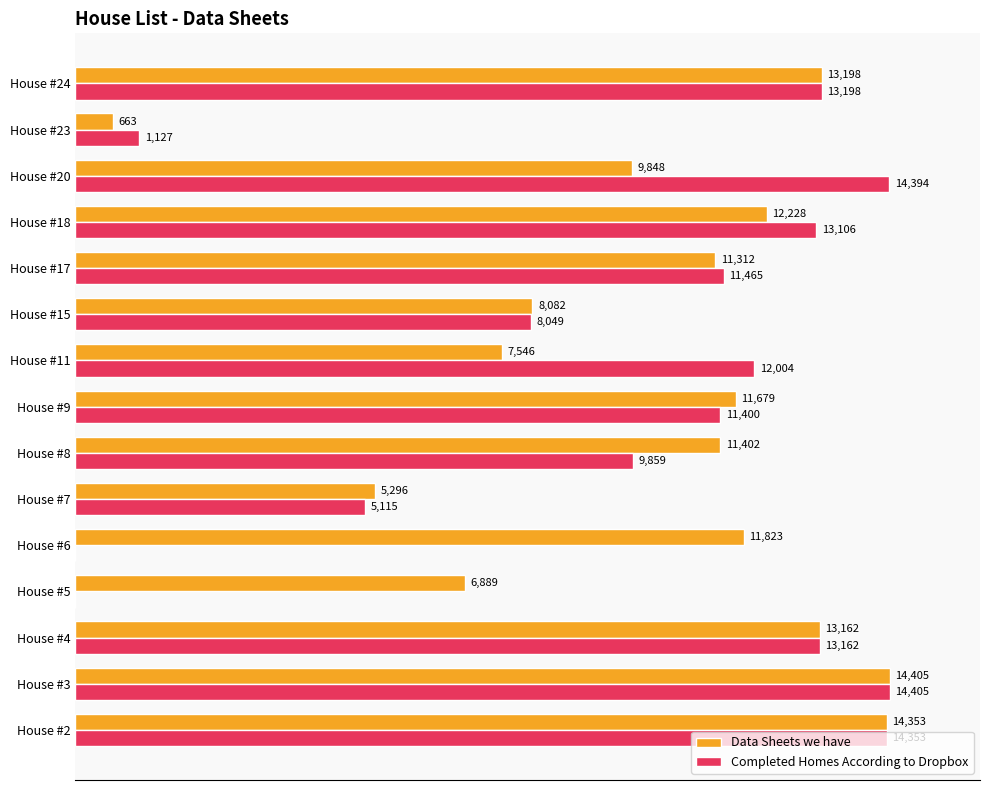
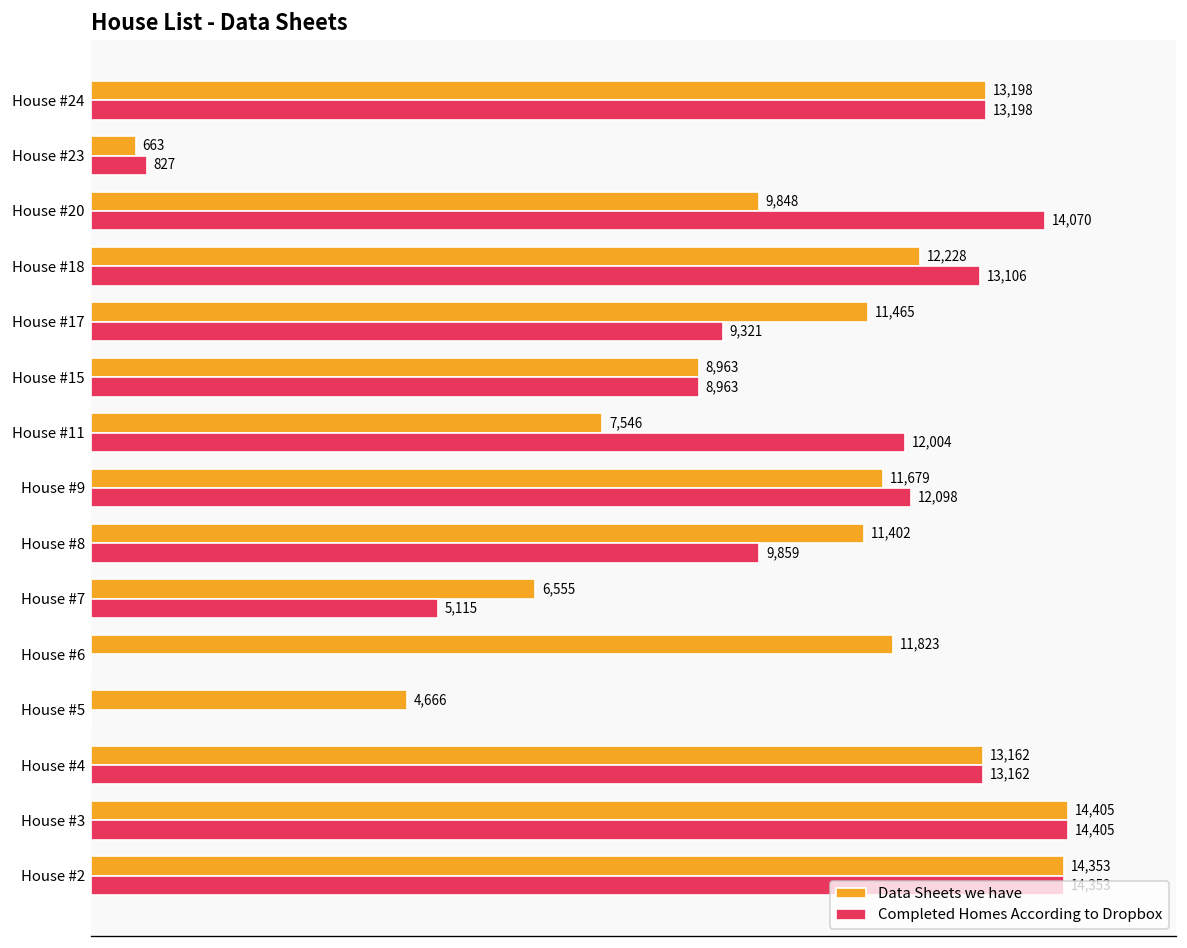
  {
    "Data Sheets we have": {
      "House #24": "13,198",
      "House #23": "663",
      "House #20": "9,848",
      "House #18": "12,228",
-     "House #17": "11,312",
-     "House #15": "8,082",
+     "House #17": "11,465",
+     "House #15": "8,963",
      "House #11": "7,546",
      "House #9": "11,679",
      "House #8": "11,402",
-     "House #7": "5,296",
+     "House #7": "6,555",
      "House #6": "11,823",
-     "House #5": "6,889",
+     "House #5": "4,666",
      "House #4": "13,162",
      "House #3": "14,405",
      "House #2": "14,353"
    },
    "Completed Homes According to Dropbox": {
      "House #24": "13,198",
-     "House #23": "1,127",
-     "House #20": "14,394",
+     "House #23": "827",
+     "House #20": "14,070",
      "House #18": "13,106",
-     "House #17": "11,465",
-     "House #15": "8,049",
+     "House #17": "9,321",
+     "House #15": "8,963",
      "House #11": "12,004",
-     "House #9": "11,400",
+     "House #9": "12,098",
      "House #8": "9,859",
      "House #7": "5,115",
      "House #4": "13,162",
      "House #3": "14,405"
    }
  }
